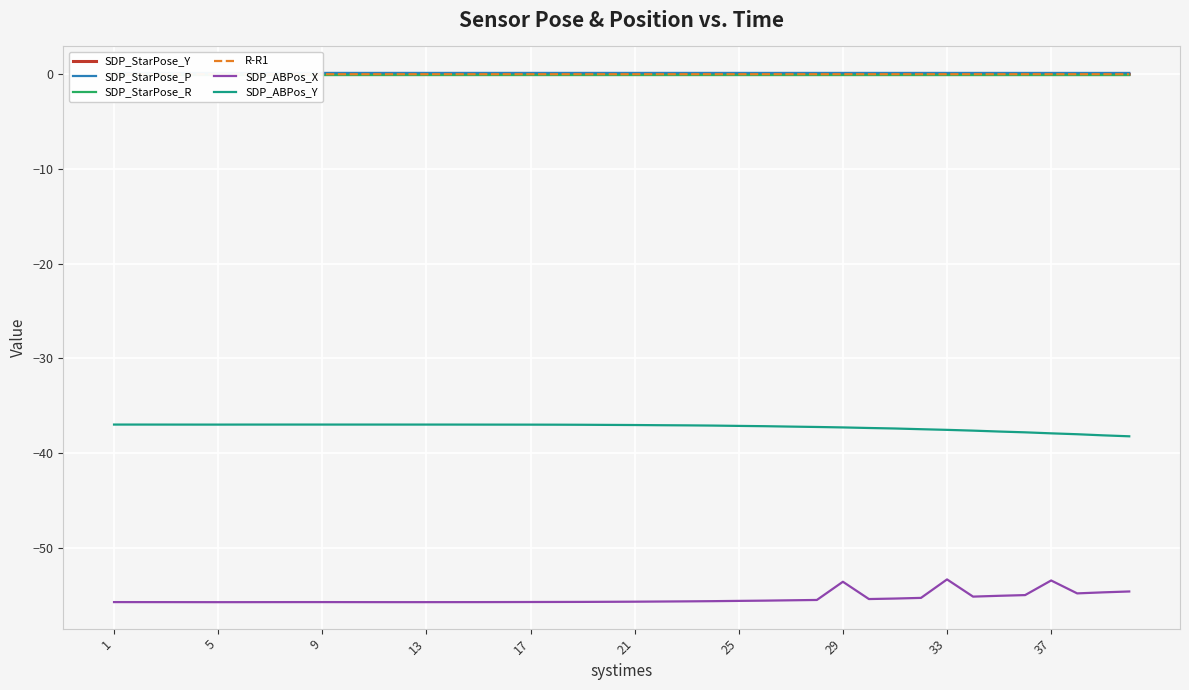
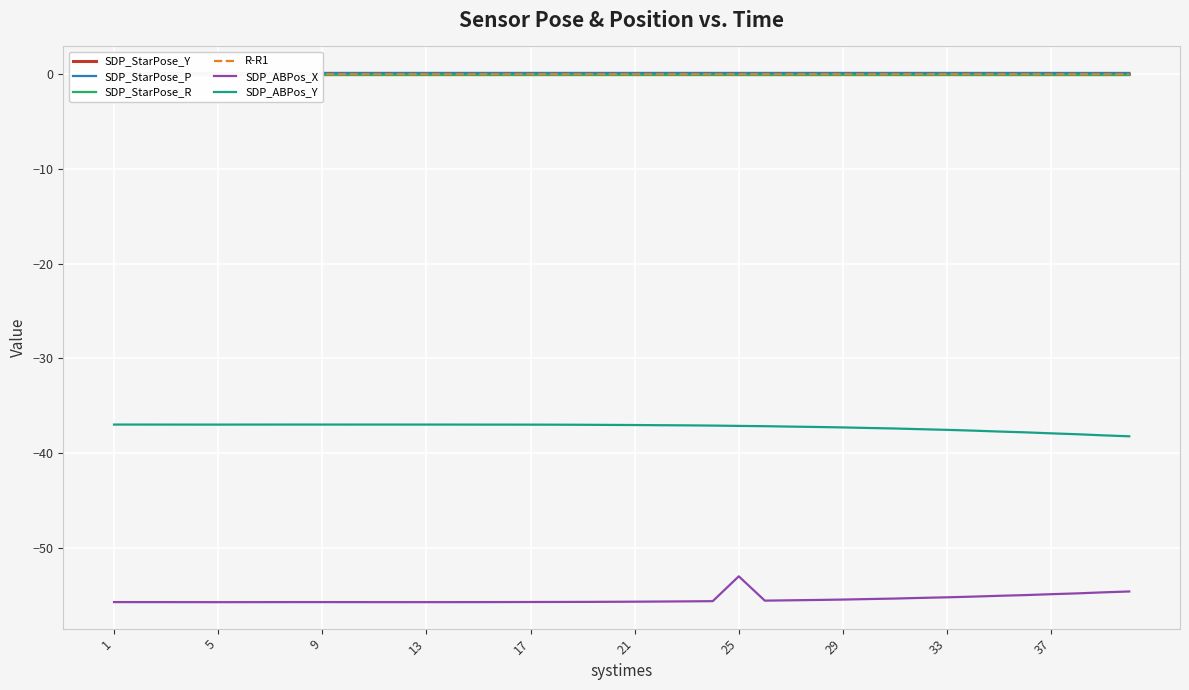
  {
    "SDP_ABPos_X": {
      "1": -56,
      "5": -56,
      "9": -56,
      "13": -56,
      "17": -56,
      "21": -56,
-     "25": -56,
-     "29": -54,
-     "33": -53,
-     "37": -53
+     "25": -53,
+     "29": -55,
+     "33": -55,
+     "37": -55
    }
  }
